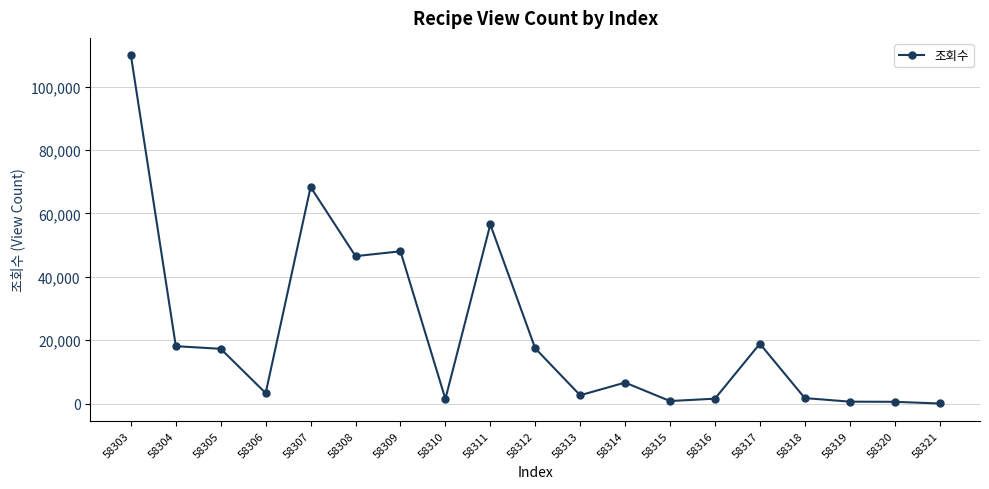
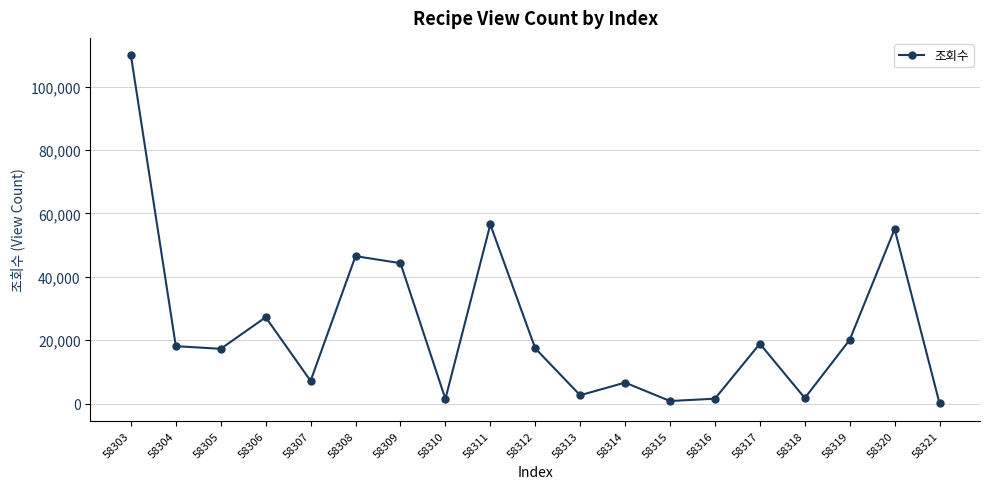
  {
    "58303": "110,000",
    "58304": "18,000",
    "58305": "17,000",
-   "58306": "3,000",
-   "58307": "68,000",
+   "58306": "27,000",
+   "58307": "7,000",
    "58308": "47,000",
-   "58309": "48,000",
+   "58309": "44,000",
    "58310": "1,000",
    "58311": "57,000",
    "58312": "17,000",
    "58313": "3,000",
    "58314": "7,000",
    "58315": "1,000",
    "58316": "2,000",
    "58317": "19,000",
    "58318": "2,000",
-   "58319": "1,000",
-   "58320": "1,000",
+   "58319": "20,000",
+   "58320": "55,000",
    "58321": "0"
  }
